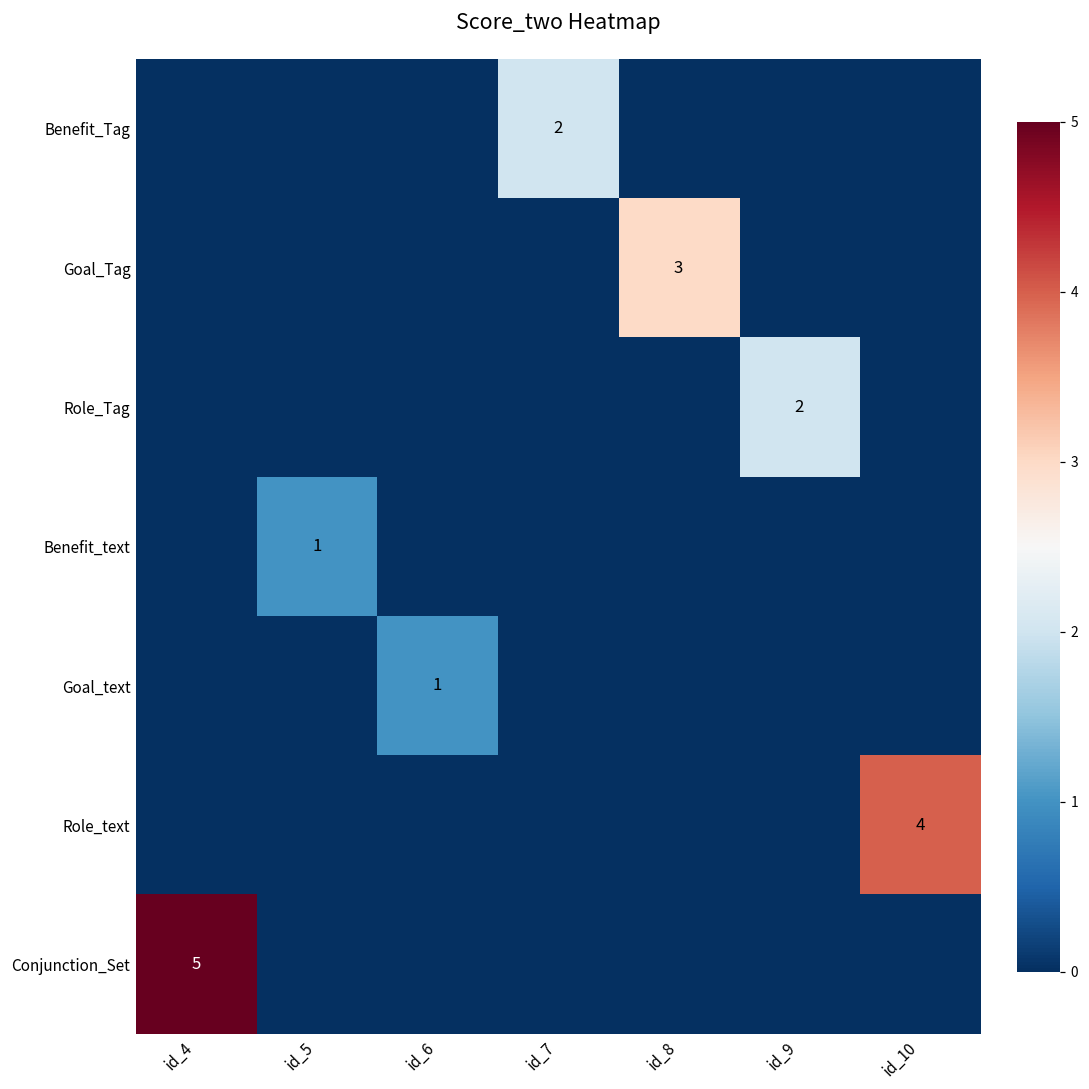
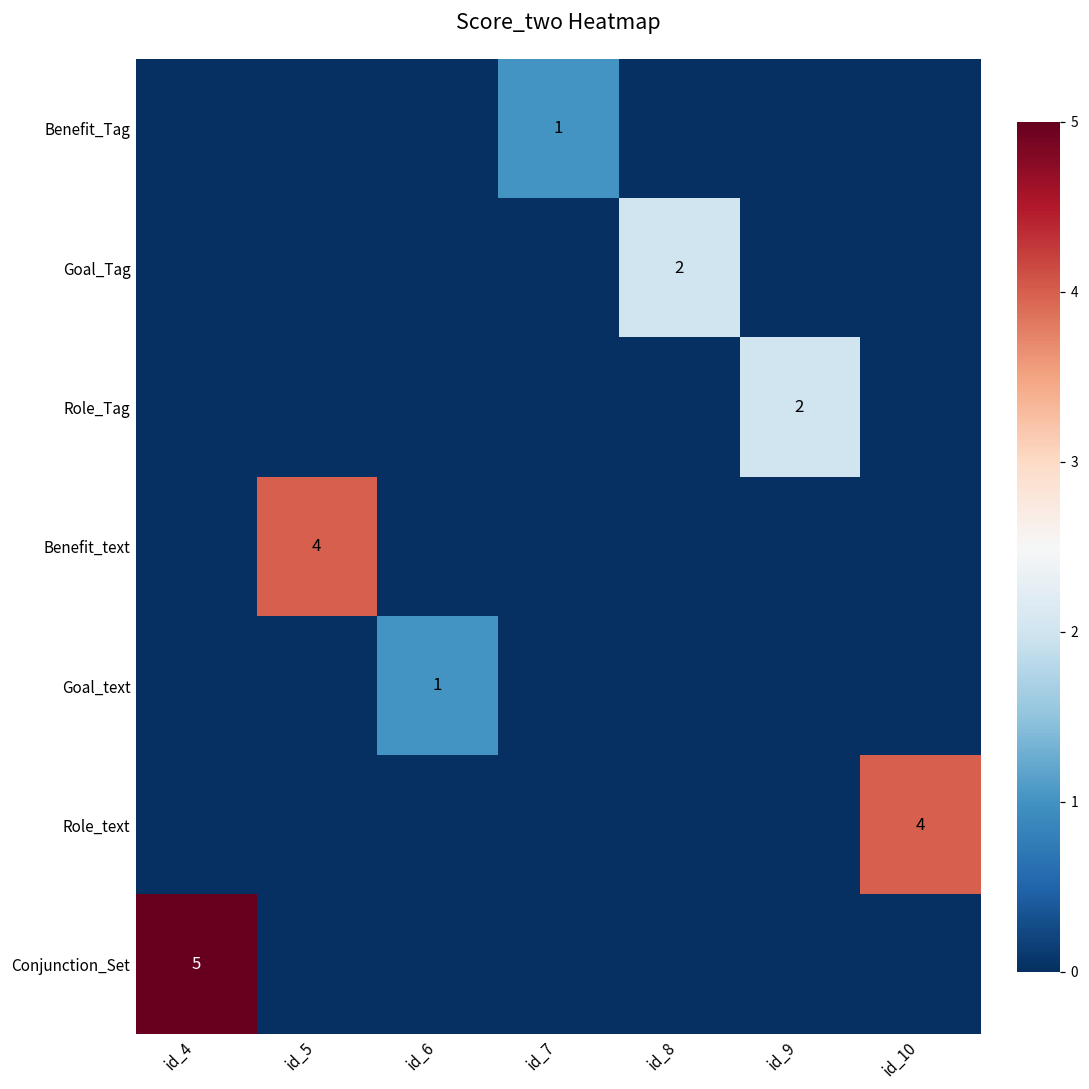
  {
    "Benefit_Tag": {
-     "id_7": 2
+     "id_7": 1
    },
    "Goal_Tag": {
-     "id_8": 3
+     "id_8": 2
    },
    "Role_Tag": {
      "id_9": 2
    },
    "Benefit_text": {
-     "id_5": 1
+     "id_5": 4
    },
    "Goal_text": {
      "id_6": 1
    },
    "Role_text": {
      "id_10": 4
    },
    "Conjunction_Set": {
      "id_4": 5
    }
  }
